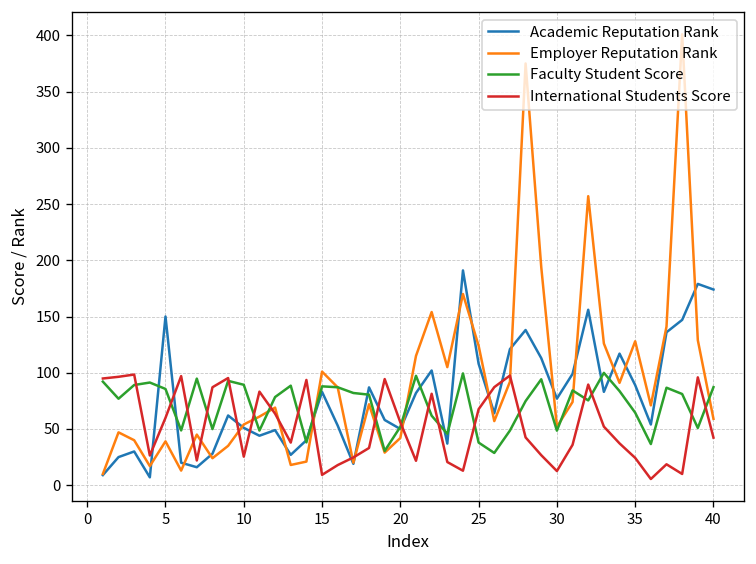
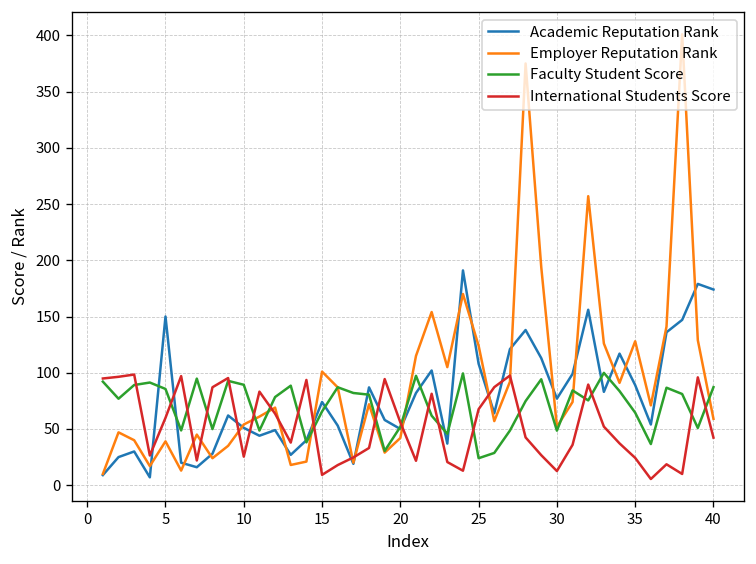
  {
    "Academic Reputation Rank": {
      "5": 150,
      "10": 50,
-     "15": 80,
+     "15": 70,
      "25": 110,
      "30": 80,
      "35": 90,
      "40": 170
    },
    "Employer Reputation Rank": {
      "5": 40,
      "10": 50,
      "15": 100,
      "20": 40,
      "25": 120,
      "30": 50,
      "35": 130,
      "40": 60
    },
    "Faculty Student Score": {
      "5": 90,
      "10": 90,
-     "15": 90,
-     "25": 40,
+     "15": 70,
+     "25": 20,
      "30": 50,
      "35": 60,
      "40": 90
    },
    "International Students Score": {
      "5": 60,
      "10": 30,
      "15": 10,
      "20": 60,
      "25": 70,
      "30": 10,
      "35": 20,
      "40": 40
    }
  }
